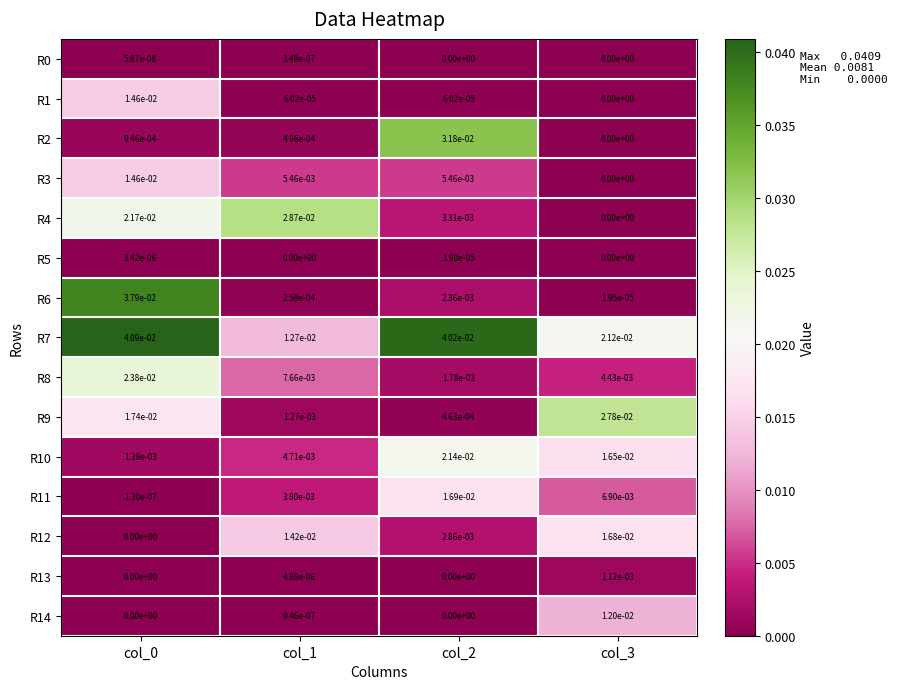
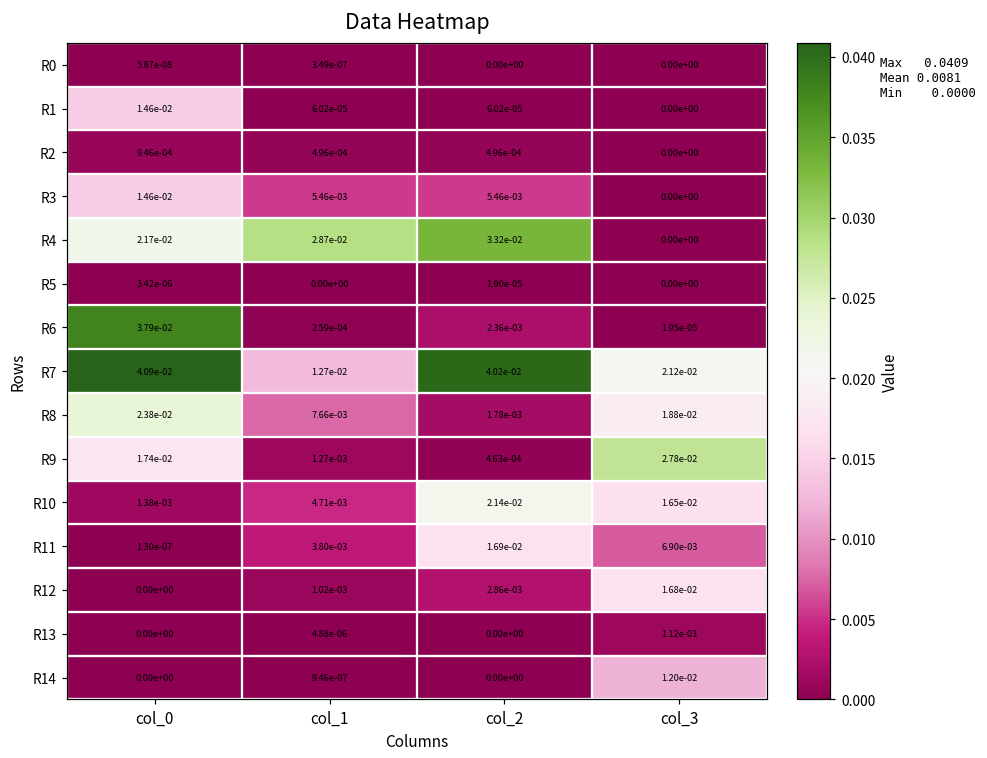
  {
    "R0": {
      "col_0": "5.87e-08",
      "col_1": "3.49e-07",
      "col_2": "0.00e+00",
      "col_3": "0.00e+00"
    },
    "R1": {
      "col_0": "1.46e-02",
      "col_1": "6.02e-05",
      "col_2": "6.02e-05",
      "col_3": "0.00e+00"
    },
    "R2": {
      "col_0": "9.46e-04",
      "col_1": "4.96e-04",
-     "col_2": "3.18e-02",
+     "col_2": "4.96e-04",
      "col_3": "0.00e+00"
    },
    "R3": {
      "col_0": "1.46e-02",
      "col_1": "5.46e-03",
      "col_2": "5.46e-03",
      "col_3": "0.00e+00"
    },
    "R4": {
      "col_0": "2.17e-02",
      "col_1": "2.87e-02",
-     "col_2": "3.31e-03",
+     "col_2": "3.32e-02",
      "col_3": "0.00e+00"
    },
    "R5": {
      "col_0": "3.42e-06",
      "col_1": "0.00e+00",
      "col_2": "1.90e-05",
      "col_3": "0.00e+00"
    },
    "R6": {
      "col_0": "3.79e-02",
      "col_1": "2.59e-04",
      "col_2": "2.36e-03",
      "col_3": "1.95e-05"
    },
    "R7": {
      "col_0": "4.09e-02",
      "col_1": "1.27e-02",
      "col_2": "4.02e-02",
      "col_3": "2.12e-02"
    },
    "R8": {
      "col_0": "2.38e-02",
      "col_1": "7.66e-03",
      "col_2": "1.78e-03",
-     "col_3": "4.43e-03"
+     "col_3": "1.88e-02"
    },
    "R9": {
      "col_0": "1.74e-02",
      "col_1": "1.27e-03",
      "col_2": "4.63e-04",
      "col_3": "2.78e-02"
    },
    "R10": {
      "col_0": "1.38e-03",
      "col_1": "4.71e-03",
      "col_2": "2.14e-02",
      "col_3": "1.65e-02"
    },
    "R11": {
      "col_0": "1.30e-07",
      "col_1": "3.80e-03",
      "col_2": "1.69e-02",
      "col_3": "6.90e-03"
    },
    "R12": {
      "col_0": "0.00e+00",
-     "col_1": "1.42e-02",
+     "col_1": "1.02e-03",
      "col_2": "2.86e-03",
      "col_3": "1.68e-02"
    },
    "R13": {
      "col_0": "0.00e+00",
      "col_1": "4.88e-06",
      "col_2": "0.00e+00",
      "col_3": "1.12e-03"
    },
    "R14": {
      "col_0": "0.00e+00",
      "col_1": "9.46e-07",
      "col_2": "0.00e+00",
      "col_3": "1.20e-02"
    }
  }
